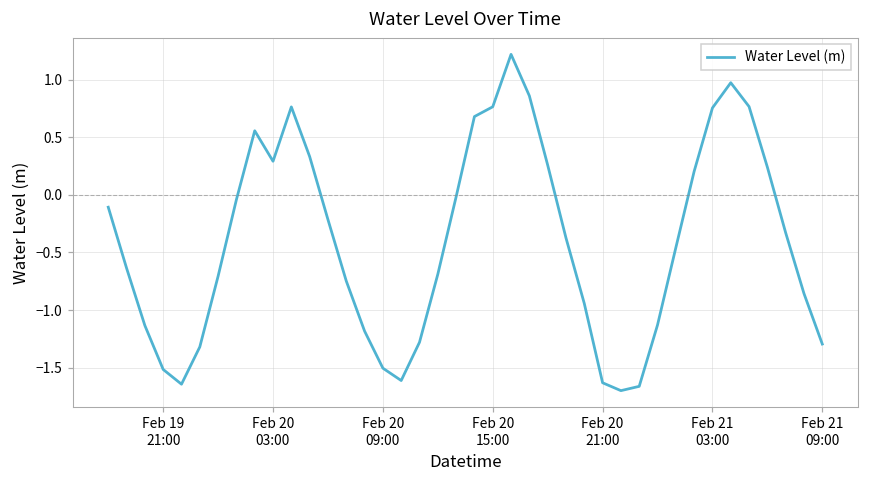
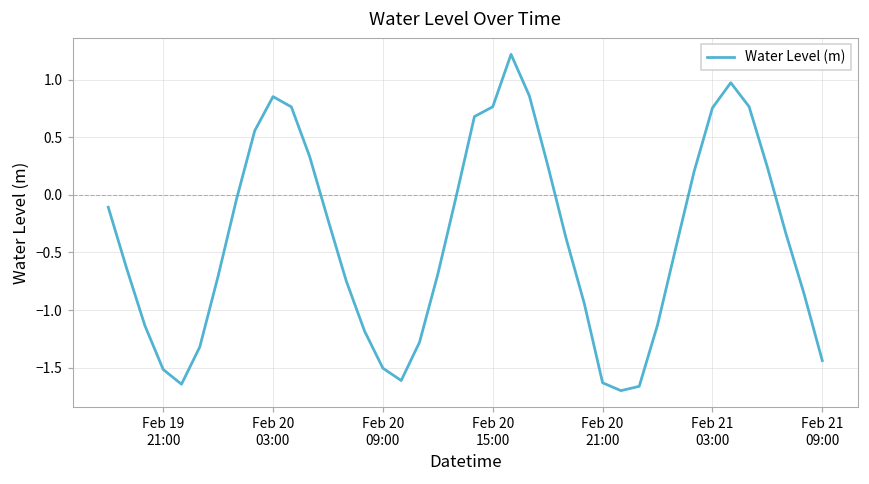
  {
    "Feb 19 21:00": -1.52,
-   "Feb 20 03:00": 0.29,
+   "Feb 20 03:00": 0.85,
    "Feb 20 09:00": -1.50,
    "Feb 20 15:00": 0.76,
    "Feb 20 21:00": -1.63,
    "Feb 21 03:00": 0.75,
-   "Feb 21 09:00": -1.30
+   "Feb 21 09:00": -1.44
  }
